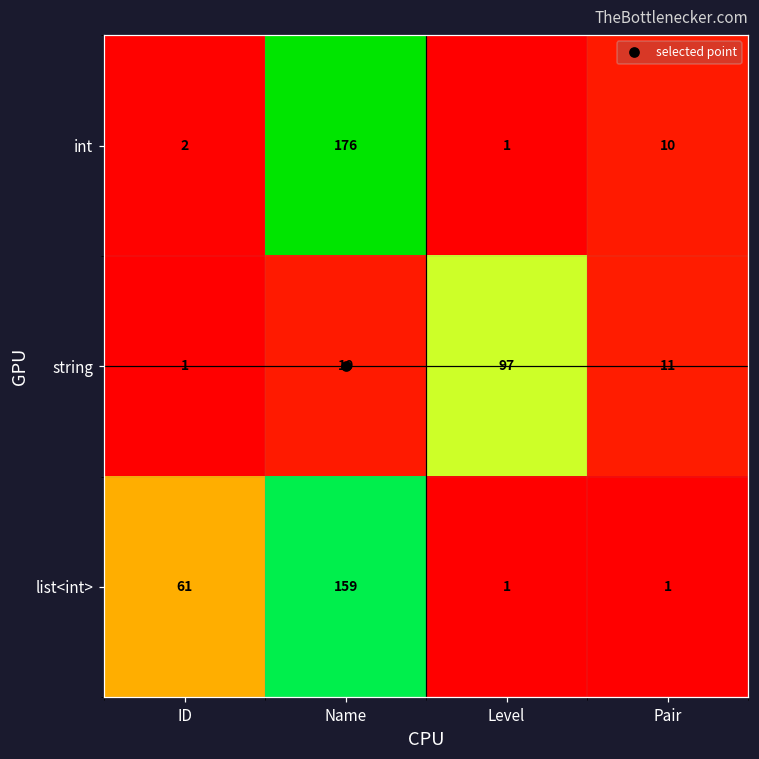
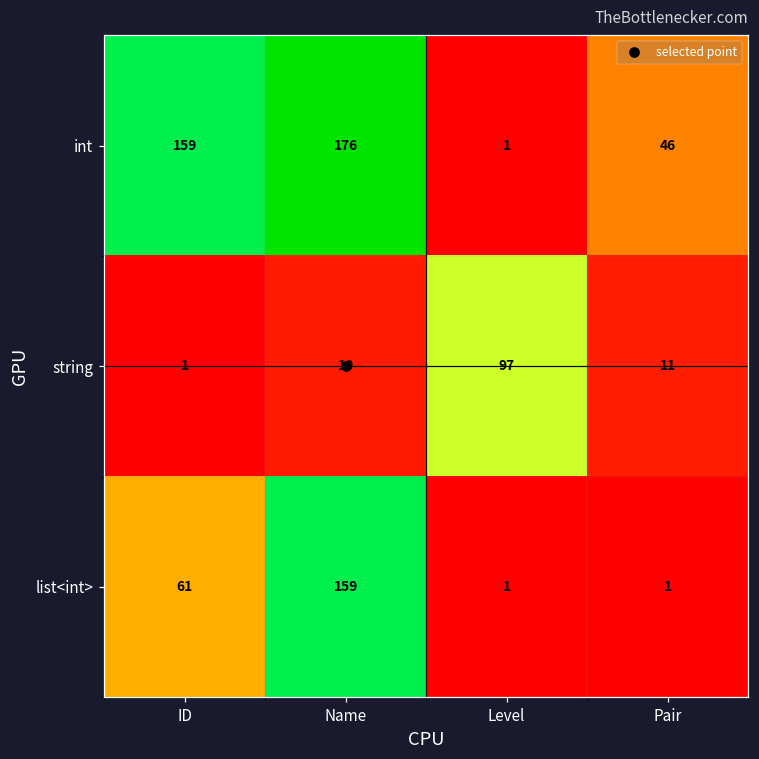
  {
    "int": {
-     "ID": 2,
+     "ID": 159,
      "Name": 176,
      "Level": 1,
-     "Pair": 10
+     "Pair": 46
    },
    "string": {
      "ID": 1,
      "Level": 97,
      "Pair": 11
    },
    "list<int>": {
      "ID": 61,
      "Name": 159,
      "Level": 1,
      "Pair": 1
    }
  }
